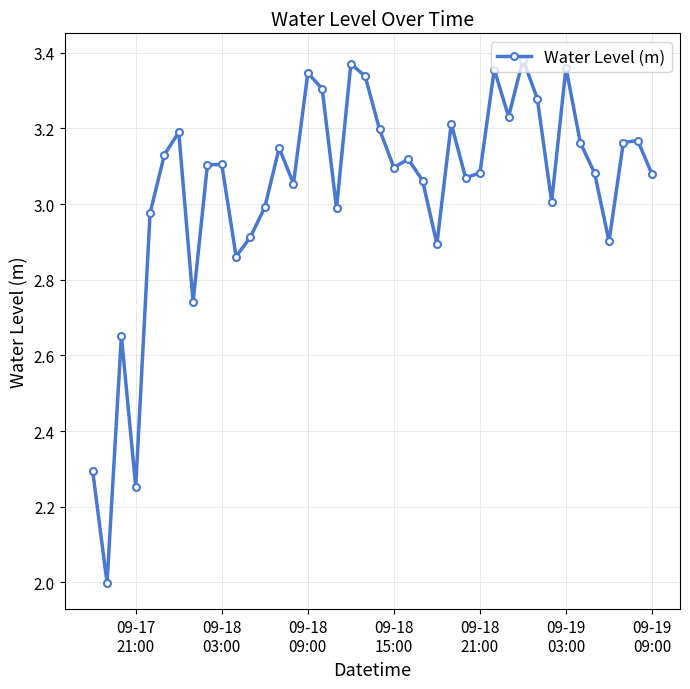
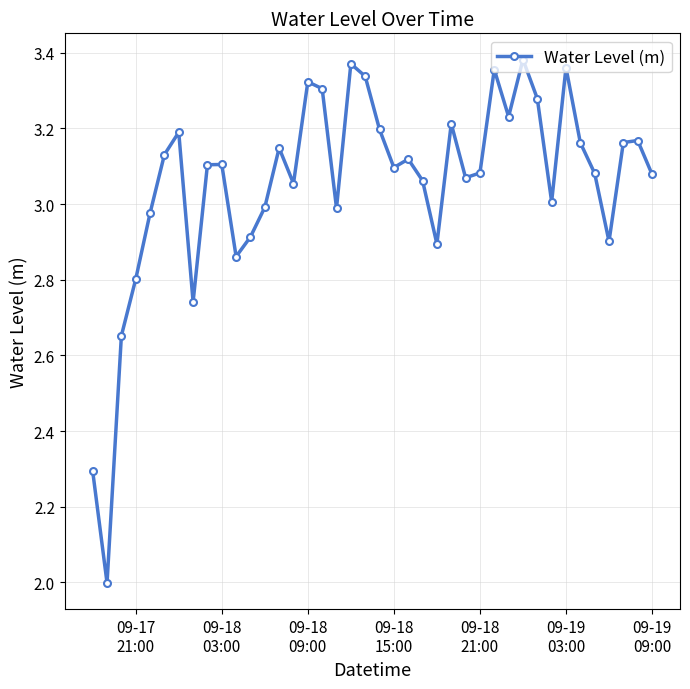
  {
-   "09-17 21:00": 2.25,
+   "09-17 21:00": 2.80,
    "09-18 03:00": 3.10,
-   "09-18 09:00": 3.35,
+   "09-18 09:00": 3.32,
    "09-18 15:00": 3.10,
    "09-18 21:00": 3.08,
    "09-19 09:00": 3.08
  }
